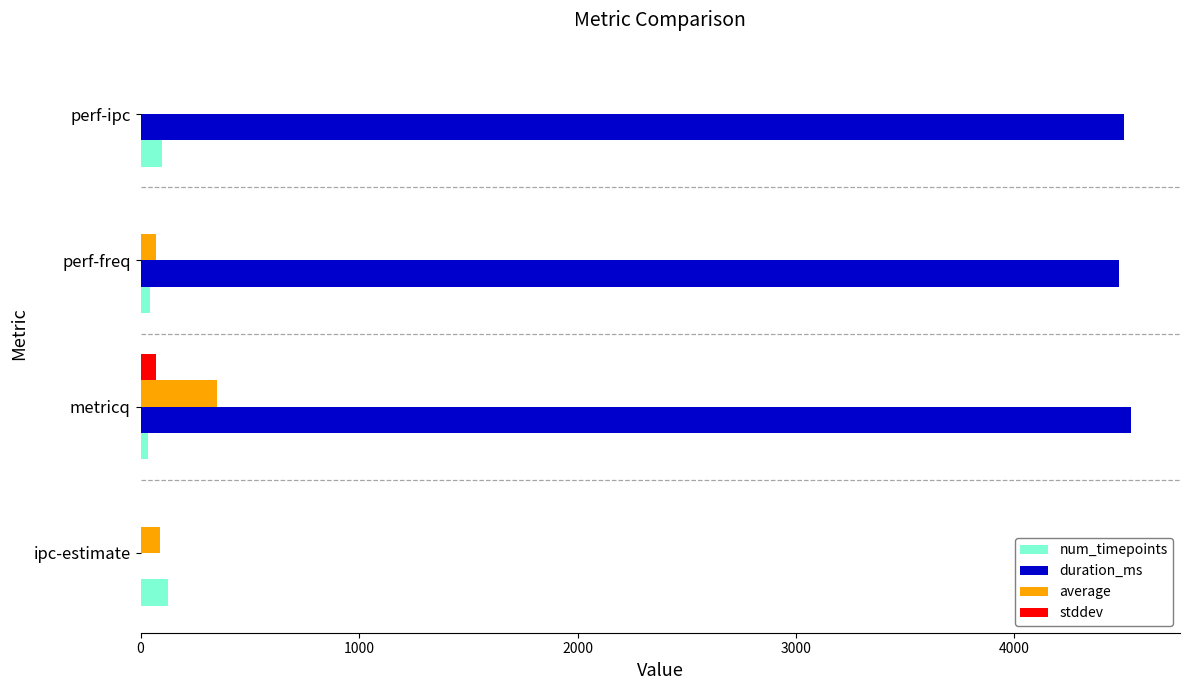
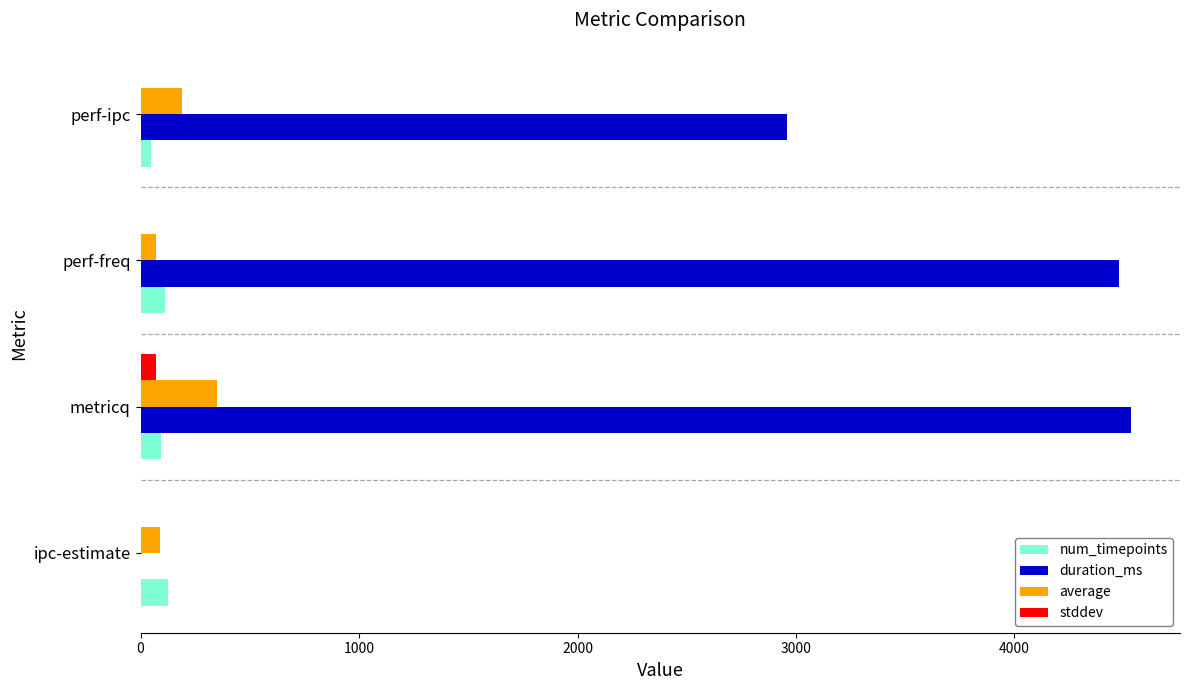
  {
    "num_timepoints": {
-     "perf-ipc": 100,
-     "perf-freq": 50,
-     "metricq": 40,
+     "perf-ipc": 50,
+     "perf-freq": 110,
+     "metricq": 90,
      "ipc-estimate": 130
    },
    "duration_ms": {
-     "perf-ipc": 4500,
+     "perf-ipc": 2960,
      "perf-freq": 4480,
      "metricq": 4530,
      "ipc-estimate": 0
    },
    "average": {
-     "perf-ipc": 0,
+     "perf-ipc": 190,
      "perf-freq": 70,
      "metricq": 350,
      "ipc-estimate": 90
    },
    "stddev": {
      "metricq": 70
    }
  }
